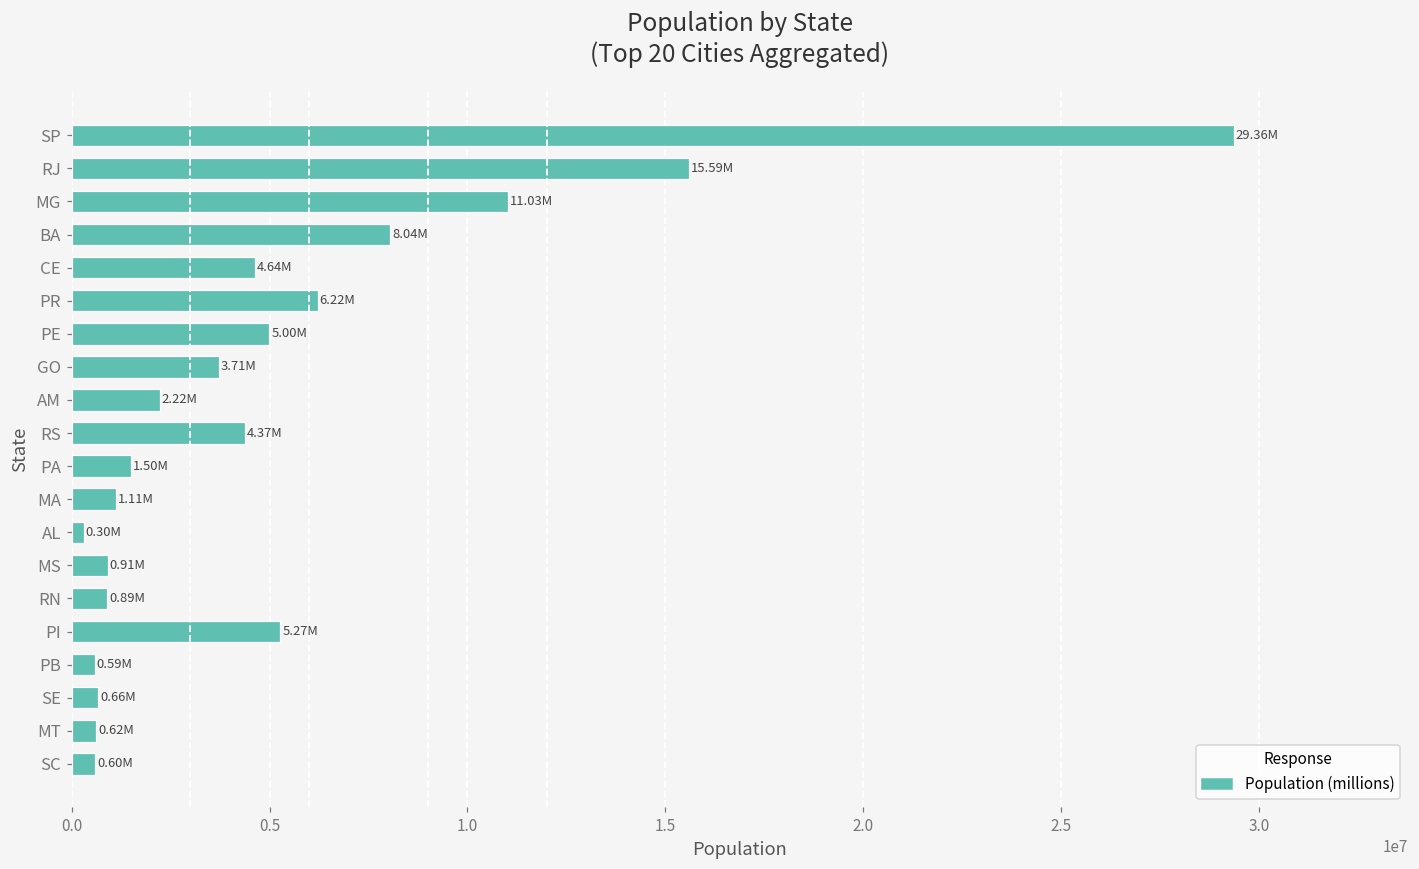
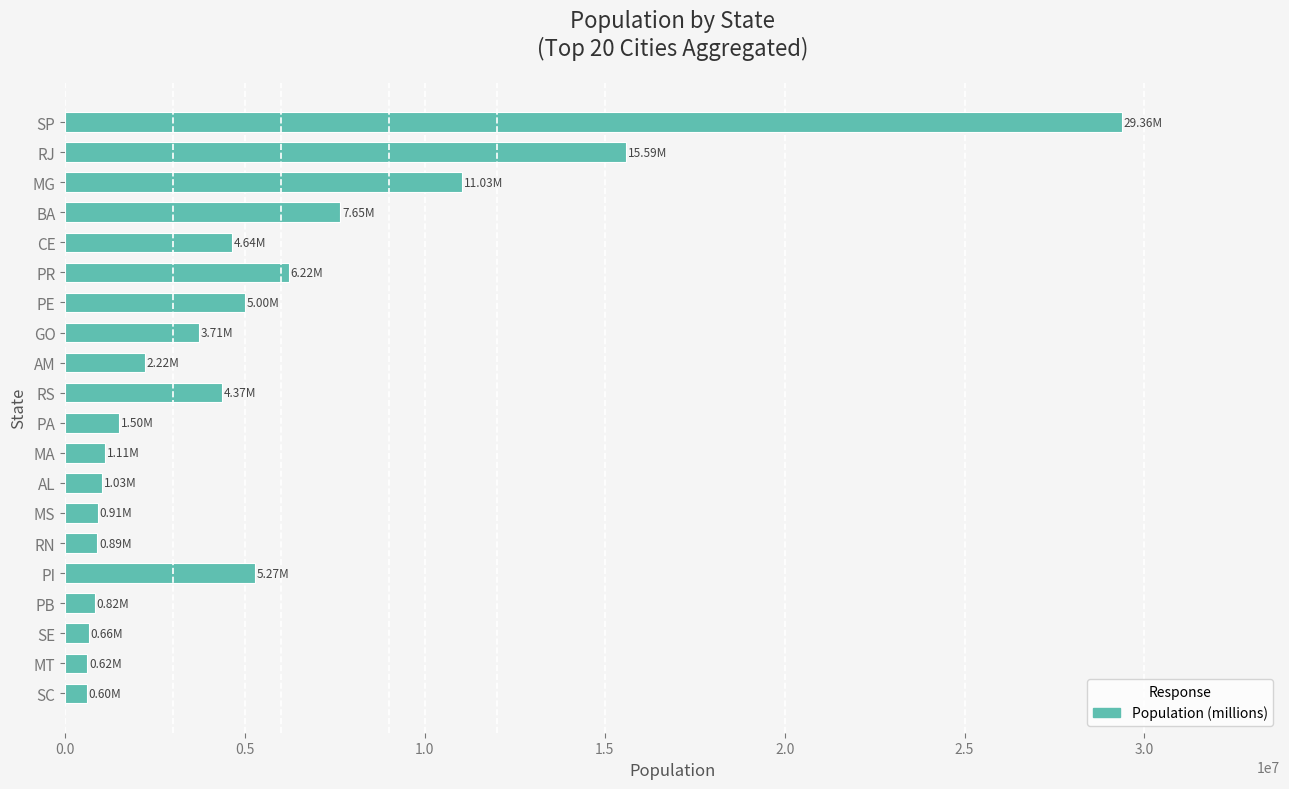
  {
    "SP": "29.36M",
    "RJ": "15.59M",
    "MG": "11.03M",
-   "BA": "8.04M",
+   "BA": "7.65M",
    "CE": "4.64M",
    "PR": "6.22M",
    "PE": "5.00M",
    "GO": "3.71M",
    "AM": "2.22M",
    "RS": "4.37M",
    "PA": "1.50M",
    "MA": "1.11M",
-   "AL": "0.30M",
+   "AL": "1.03M",
    "MS": "0.91M",
    "RN": "0.89M",
    "PI": "5.27M",
-   "PB": "0.59M",
+   "PB": "0.82M",
    "SE": "0.66M",
    "MT": "0.62M",
    "SC": "0.60M"
  }
